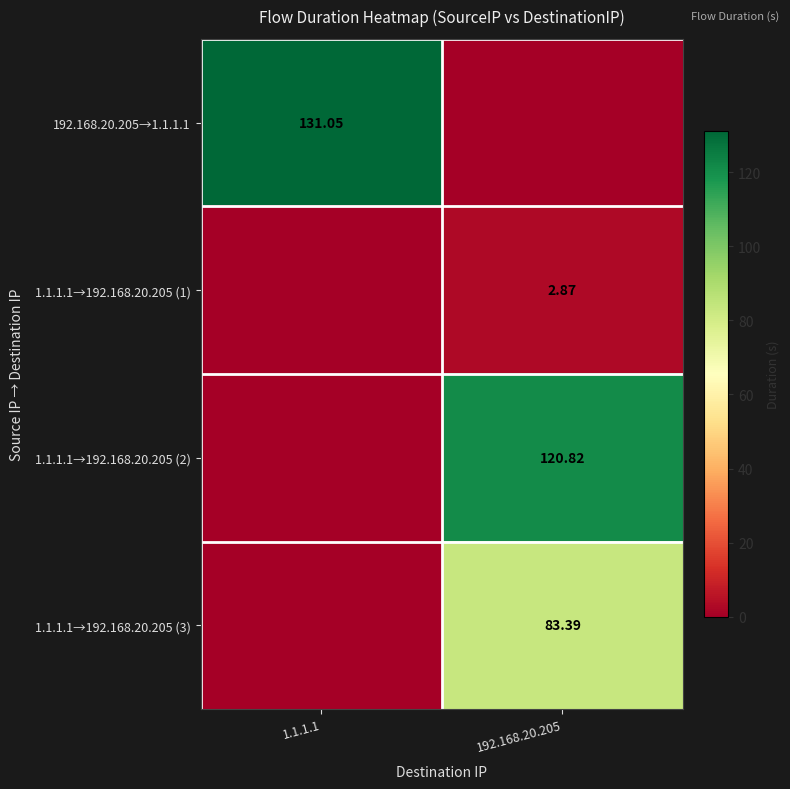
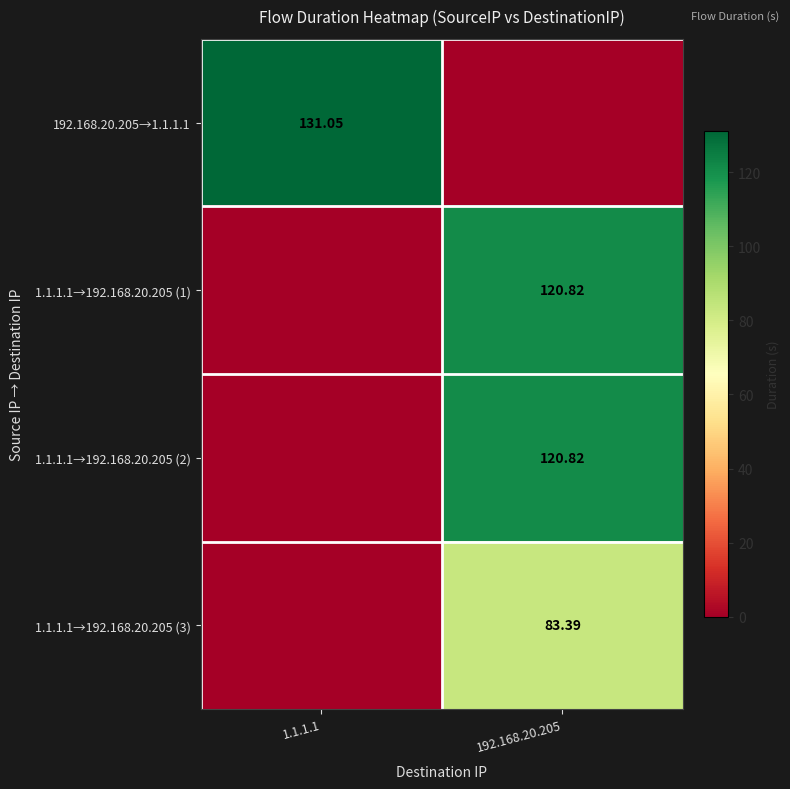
  {
    "192.168.20.205→1.1.1.1": {
      "1.1.1.1": 131.05
    },
    "1.1.1.1→192.168.20.205 (1)": {
-     "192.168.20.205": 2.87
+     "192.168.20.205": 120.82
    },
    "1.1.1.1→192.168.20.205 (2)": {
      "192.168.20.205": 120.82
    },
    "1.1.1.1→192.168.20.205 (3)": {
      "192.168.20.205": 83.39
    }
  }
